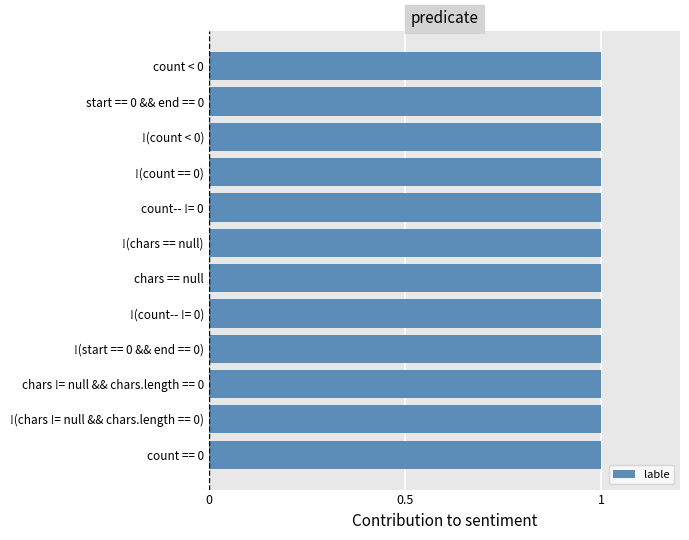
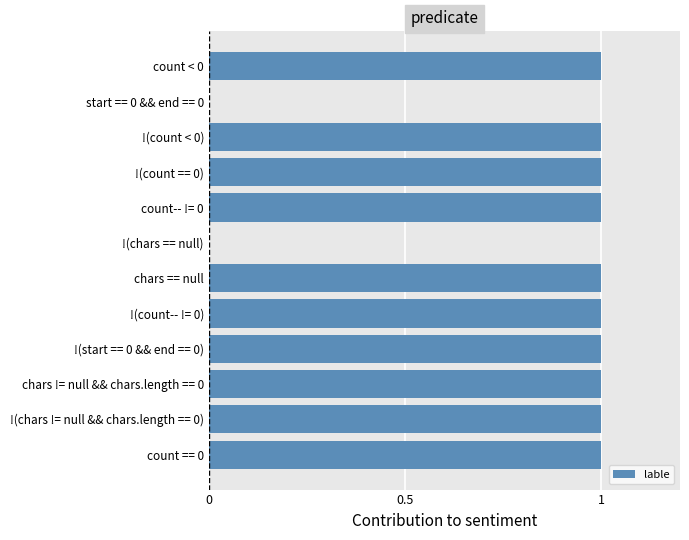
  {
    "count < 0": 1,
-   "start == 0 && end == 0": 1,
+   "start == 0 && end == 0": 0,
    "!(count < 0)": 1,
    "!(count == 0)": 1,
    "count-- != 0": 1,
-   "!(chars == null)": 1,
+   "!(chars == null)": 0,
    "chars == null": 1,
    "!(count-- != 0)": 1,
    "!(start == 0 && end == 0)": 1,
    "chars != null && chars.length == 0": 1,
    "!(chars != null && chars.length == 0)": 1,
    "count == 0": 1
  }
